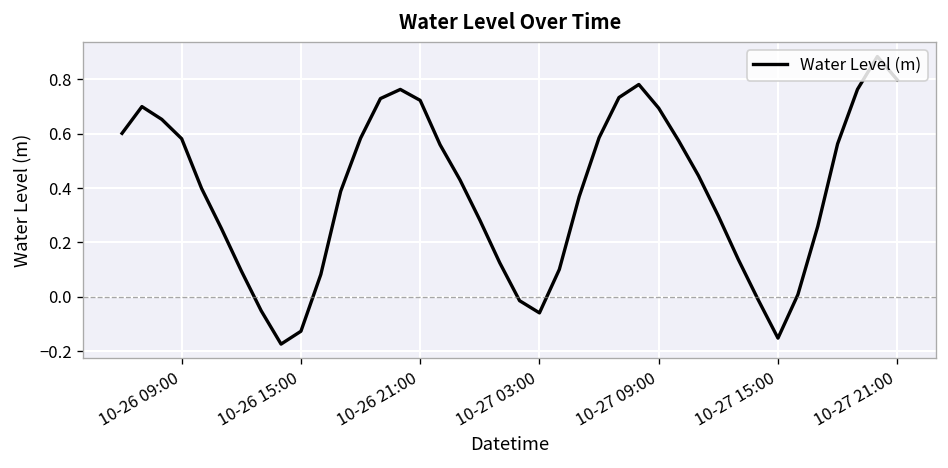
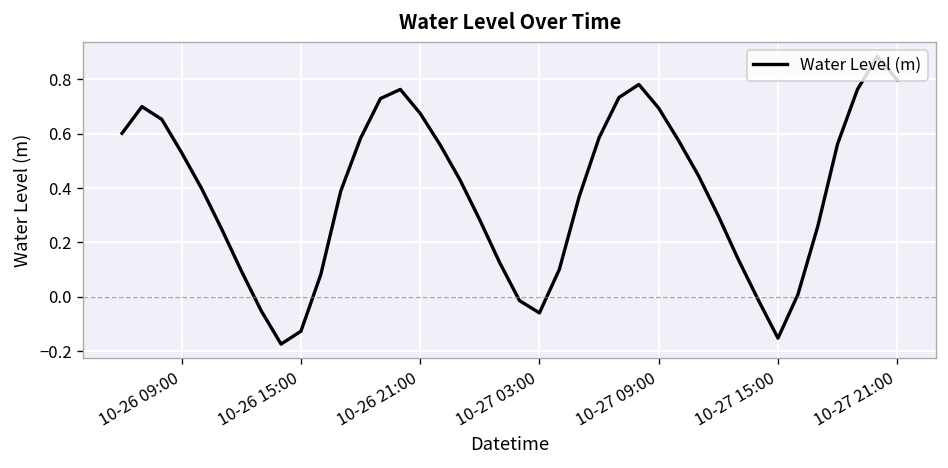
  {
-   "10-26 09:00": 0.58,
+   "10-26 09:00": 0.53,
    "10-26 15:00": -0.13,
-   "10-26 21:00": 0.72,
+   "10-26 21:00": 0.67,
    "10-27 03:00": -0.06,
    "10-27 09:00": 0.69,
    "10-27 15:00": -0.15
  }
